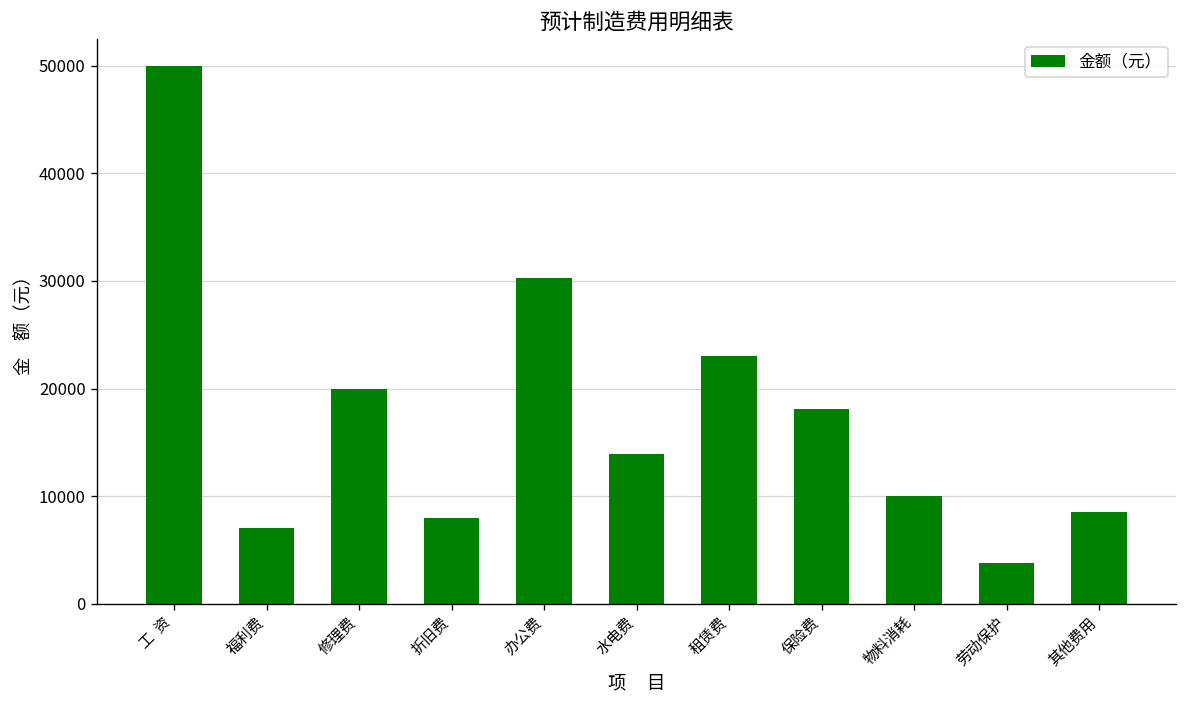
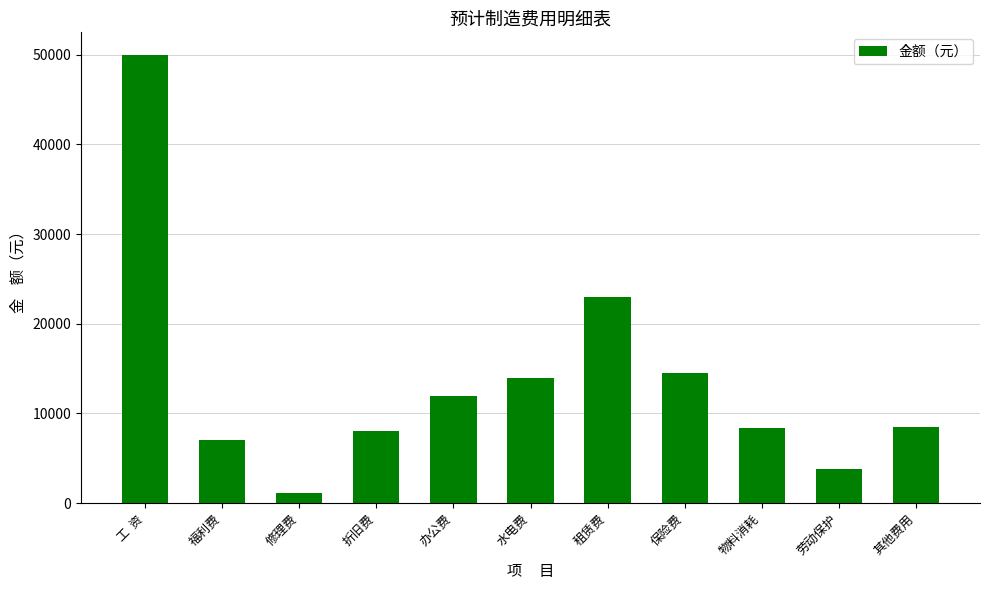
  {
    "工 资": 50000,
    "福利费": 7000,
-   "修理费": 20000,
+   "修理费": 1000,
    "折旧费": 8000,
-   "办公费": 30000,
+   "办公费": 12000,
    "水电费": 14000,
    "租赁费": 23000,
-   "保险费": 18000,
-   "物料消耗": 10000,
+   "保险费": 15000,
+   "物料消耗": 8000,
    "劳动保护": 4000,
    "其他费用": 9000
  }
